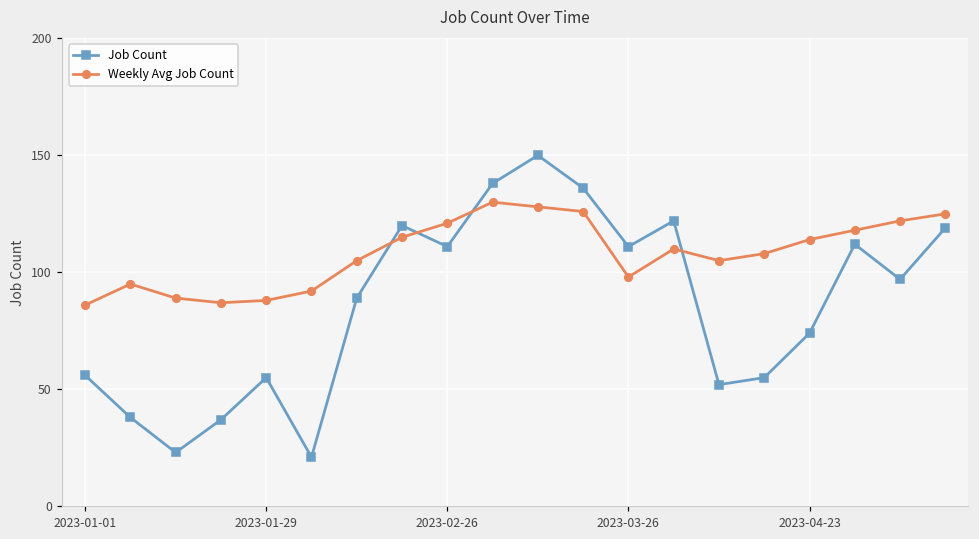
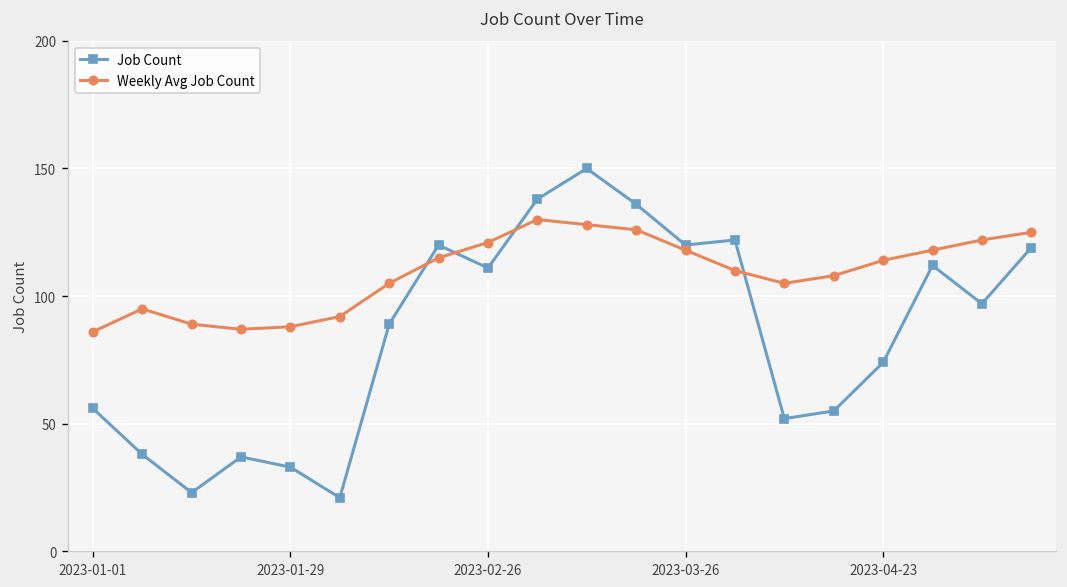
  {
    "Job Count": {
      "2023-01-01": 56,
-     "2023-01-29": 55,
+     "2023-01-29": 33,
      "2023-02-26": 111,
-     "2023-03-26": 111,
+     "2023-03-26": 120,
      "2023-04-23": 74
    },
    "Weekly Avg Job Count": {
      "2023-01-01": 86,
      "2023-01-29": 88,
      "2023-02-26": 121,
-     "2023-03-26": 98,
+     "2023-03-26": 118,
      "2023-04-23": 114
    }
  }
